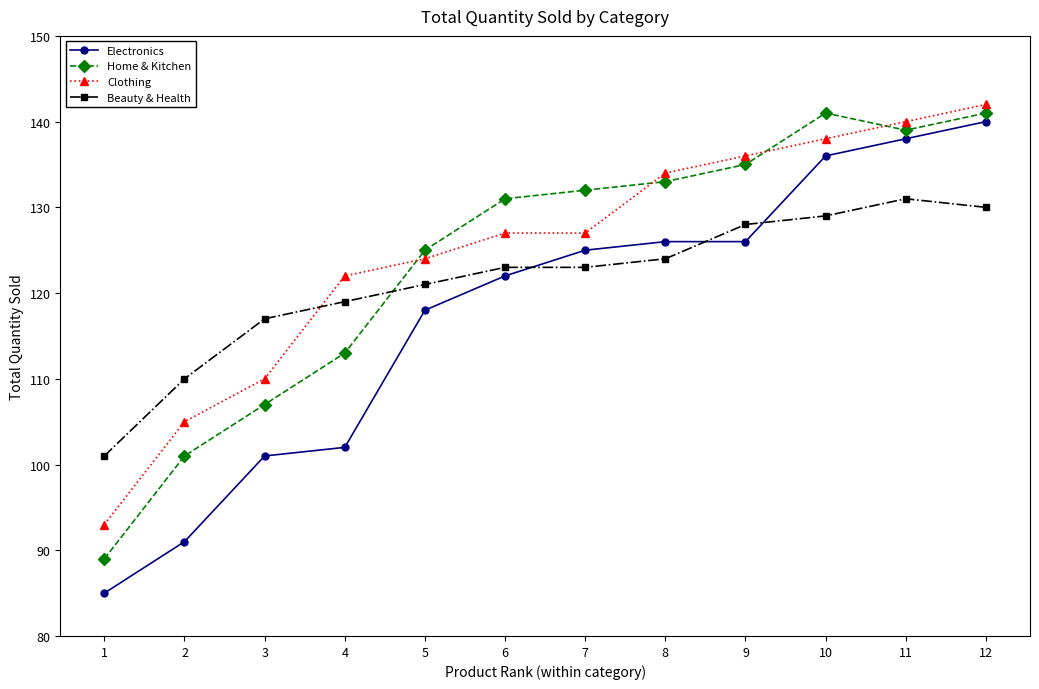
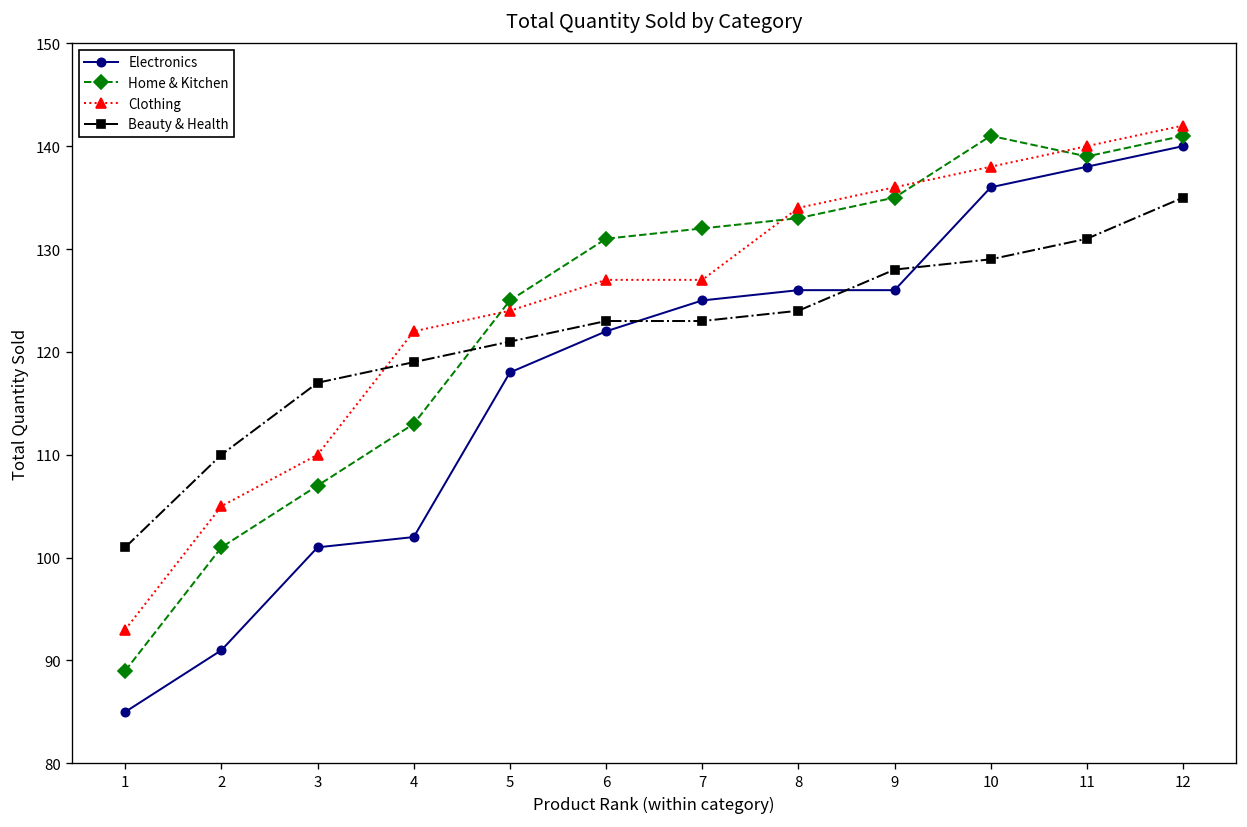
  {
    "Electronics": {
      "1": 85,
      "2": 91,
      "3": 101,
      "4": 102,
      "5": 118,
      "6": 122,
      "7": 125,
      "8": 126,
      "9": 126,
      "10": 136,
      "11": 138,
      "12": 140
    },
    "Home & Kitchen": {
      "1": 89,
      "2": 101,
      "3": 107,
      "4": 113,
      "5": 125,
      "6": 131,
      "7": 132,
      "8": 133,
      "9": 135,
      "10": 141,
      "11": 139,
      "12": 141
    },
    "Clothing": {
      "1": 93,
      "2": 105,
      "3": 110,
      "4": 122,
      "5": 124,
      "6": 127,
      "7": 127,
      "8": 134,
      "9": 136,
      "10": 138,
      "11": 140,
      "12": 142
    },
    "Beauty & Health": {
      "1": 101,
      "2": 110,
      "3": 117,
      "4": 119,
      "5": 121,
      "6": 123,
      "7": 123,
      "8": 124,
      "9": 128,
      "10": 129,
      "11": 131,
-     "12": 130
+     "12": 135
    }
  }
